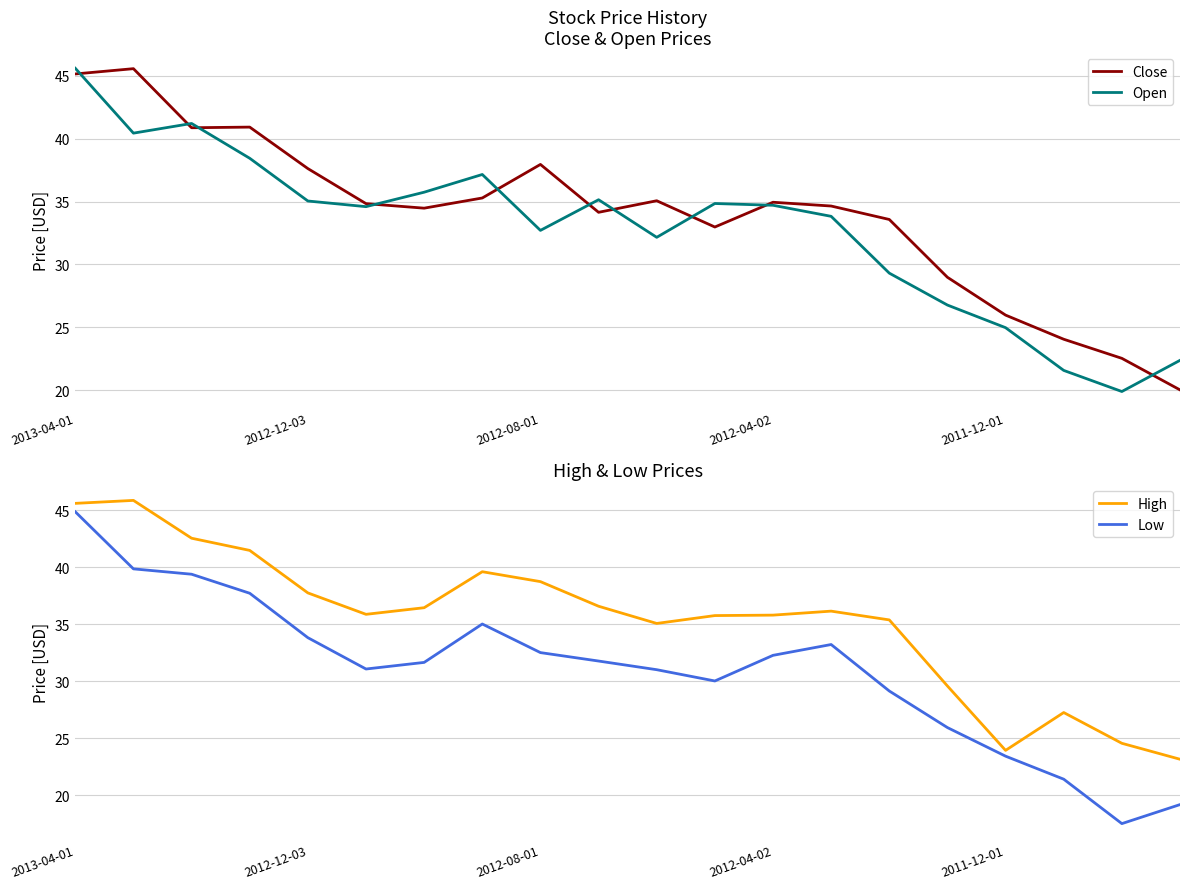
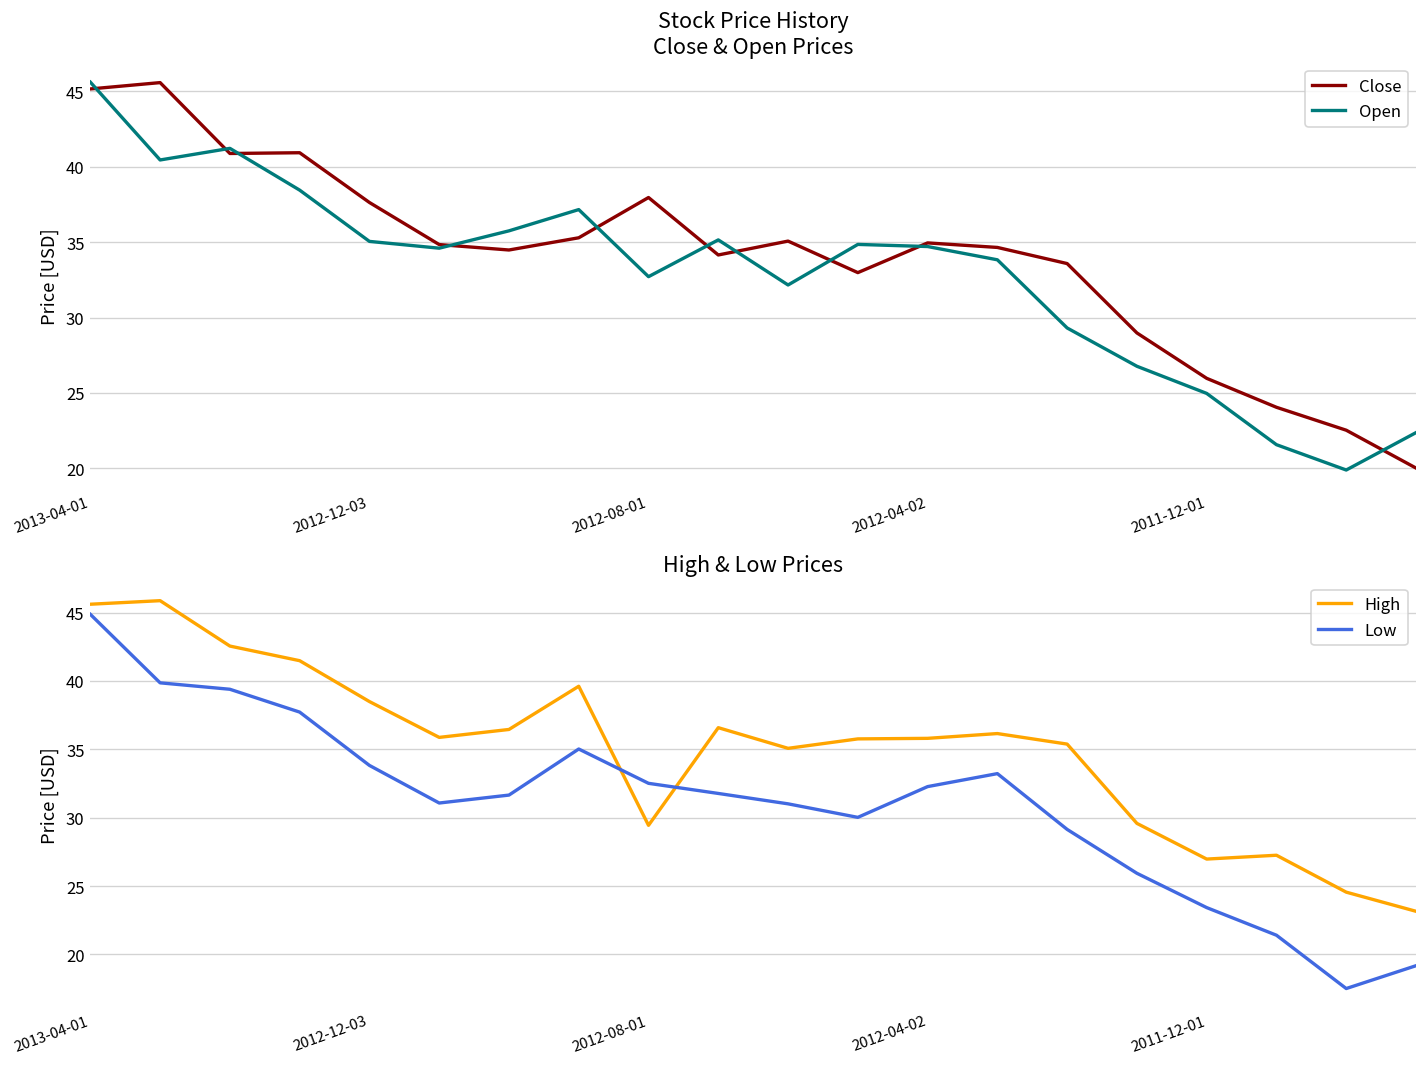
  {
    "Stock Price History Close & Open Prices": {
      "Close": {
        "2013-04-01": 45.2,
        "2012-12-03": 37.6,
        "2012-08-01": 38.0,
        "2012-04-02": 35.0,
        "2011-12-01": 26.0
      },
      "Open": {
        "2013-04-01": 45.6,
        "2012-12-03": 35.0,
        "2012-08-01": 32.7,
        "2012-04-02": 34.7,
        "2011-12-01": 25.0
      }
    },
    "High & Low Prices": {
      "High": {
        "2013-04-01": 45.6,
-       "2012-12-03": 37.8,
-       "2012-08-01": 38.7,
+       "2012-12-03": 38.5,
+       "2012-08-01": 29.4,
        "2012-04-02": 35.8,
-       "2011-12-01": 23.9
+       "2011-12-01": 27.0
      },
      "Low": {
        "2013-04-01": 44.9,
        "2012-12-03": 33.8,
        "2012-08-01": 32.5,
        "2012-04-02": 32.3,
        "2011-12-01": 23.4
      }
    }
  }
